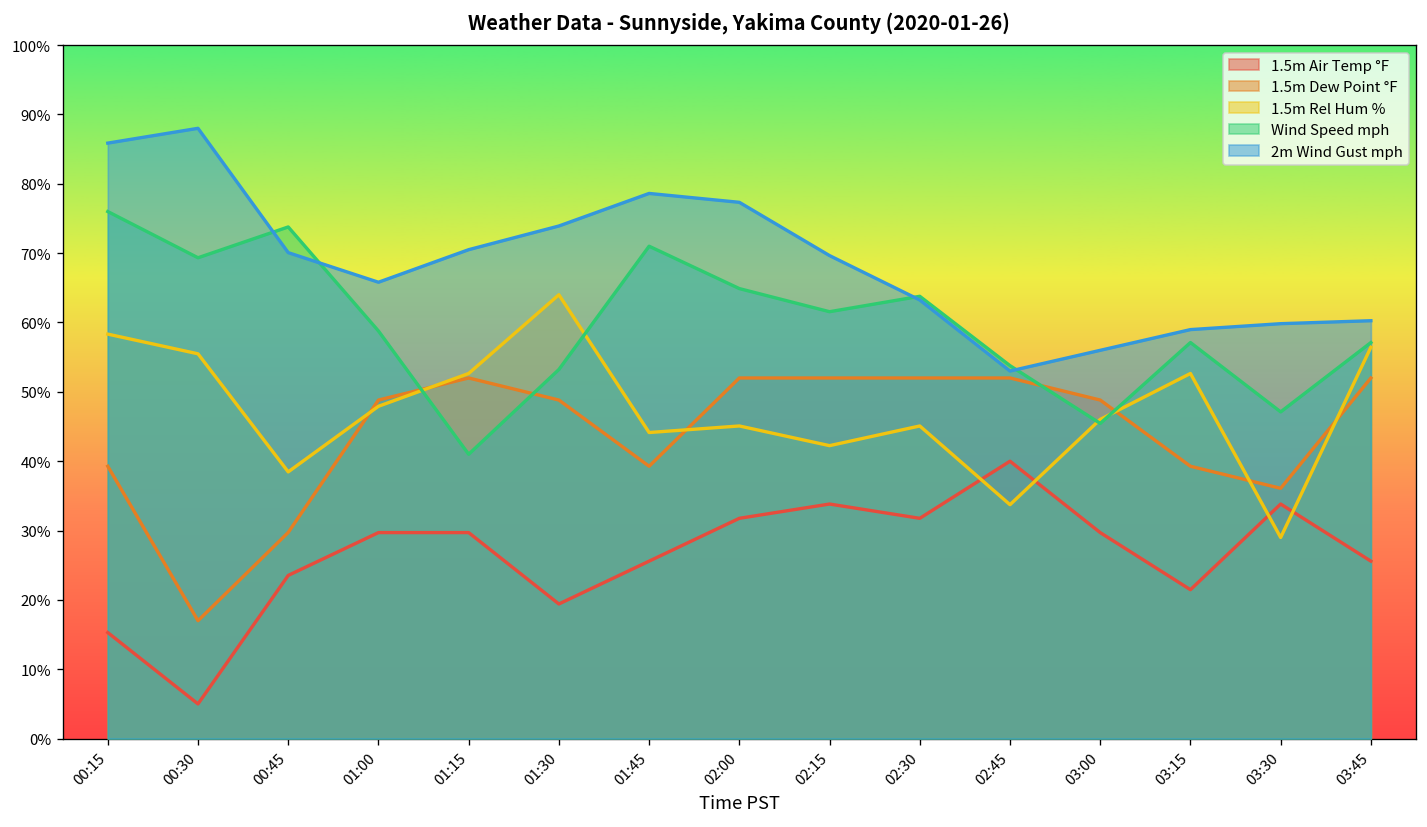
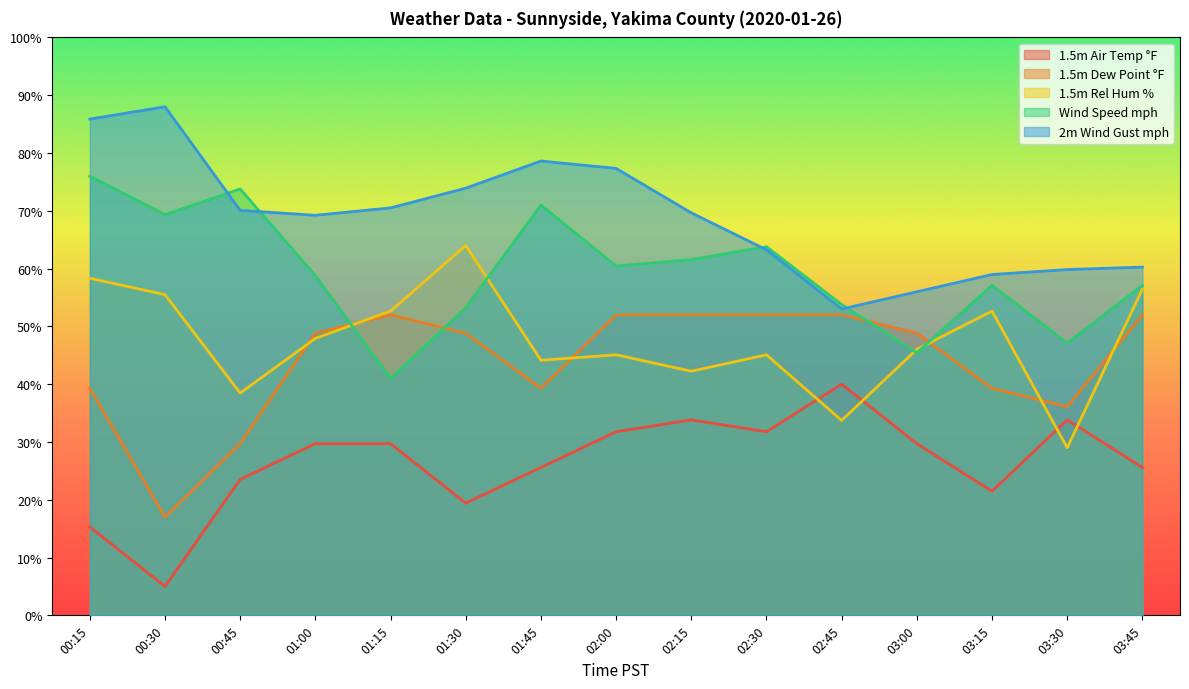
  {
    "Wind Speed mph": {
      "00:15": "76%",
      "00:30": "69%",
      "00:45": "74%",
      "01:00": "59%",
      "01:15": "41%",
      "01:30": "53%",
      "01:45": "71%",
-     "02:00": "65%",
+     "02:00": "60%",
      "02:15": "62%",
      "02:30": "64%",
      "02:45": "54%",
      "03:00": "45%",
      "03:15": "57%",
      "03:30": "47%",
      "03:45": "57%"
    },
    "2m Wind Gust mph": {
      "00:15": "86%",
      "00:30": "88%",
      "00:45": "70%",
-     "01:00": "66%",
+     "01:00": "69%",
      "01:15": "71%",
      "01:30": "74%",
      "01:45": "79%",
      "02:00": "77%",
      "02:15": "70%",
      "02:30": "63%",
      "02:45": "53%",
      "03:00": "56%",
      "03:15": "59%",
      "03:30": "60%",
      "03:45": "60%"
    }
  }
